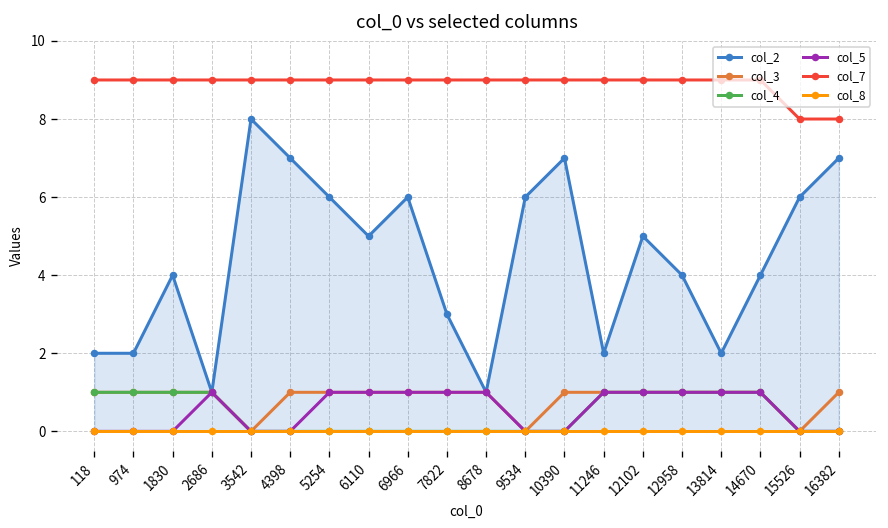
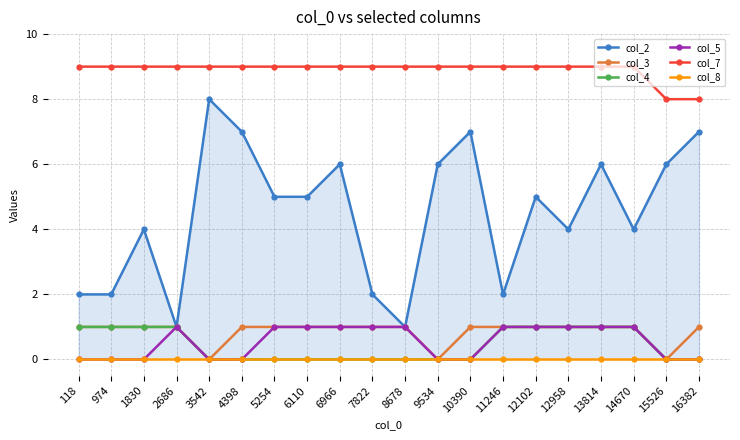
  {
    "col_2": {
      "118": 2,
      "974": 2,
      "1830": 4,
      "3542": 8,
      "4398": 7,
-     "5254": 6,
+     "5254": 5,
      "6110": 5,
      "6966": 6,
-     "7822": 3,
+     "7822": 2,
      "9534": 6,
      "10390": 7,
      "11246": 2,
      "12102": 5,
      "12958": 4,
-     "13814": 2,
+     "13814": 6,
      "14670": 4,
      "15526": 6,
      "16382": 7
    },
    "col_8": {
      "2686": 0,
      "11246": 0,
      "12102": 0,
      "12958": 0,
      "13814": 0,
      "14670": 0
    }
  }
